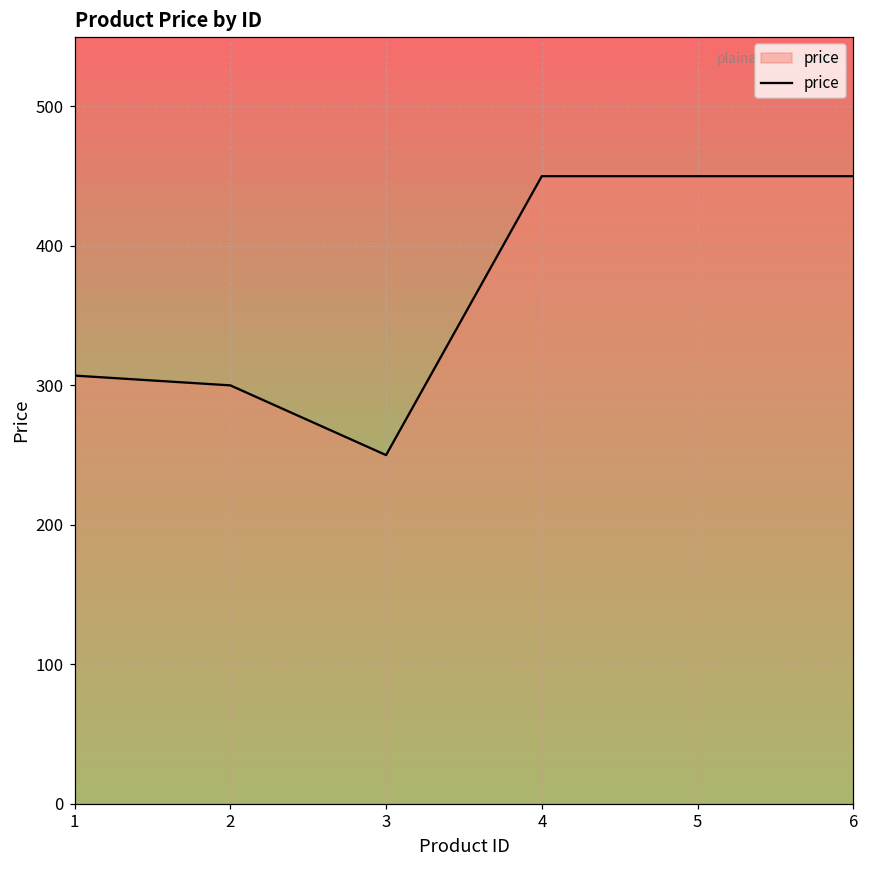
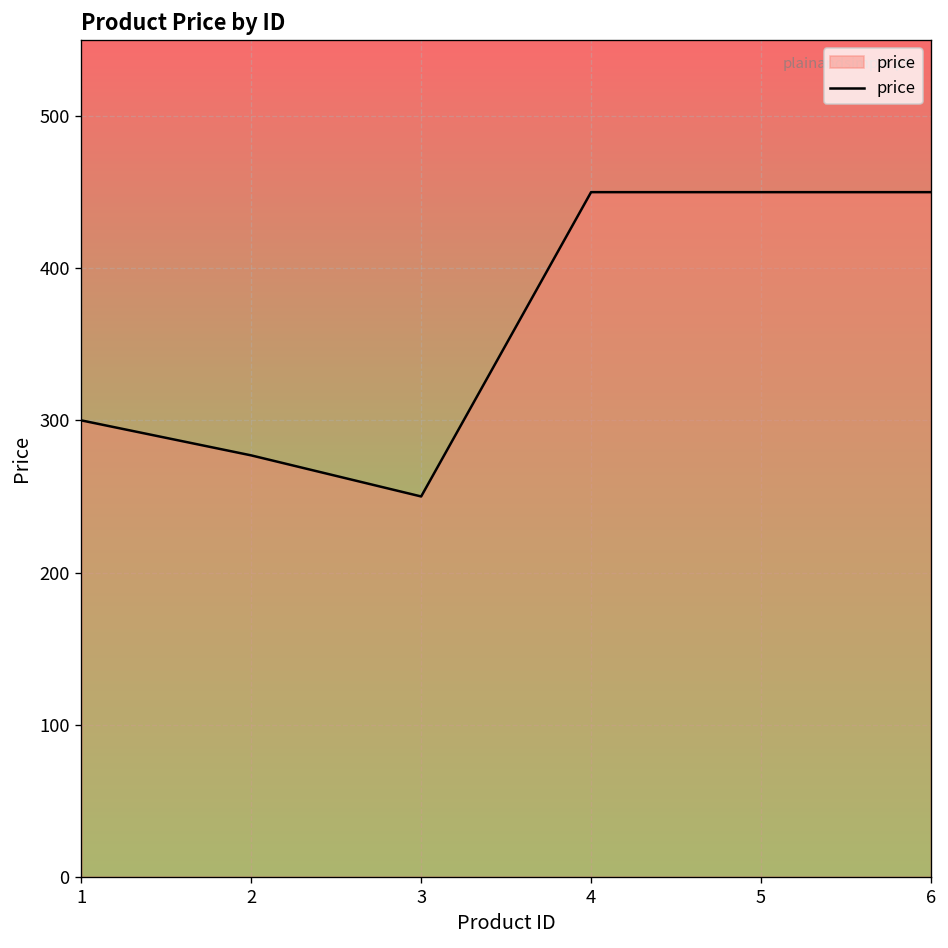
  {
-   "1": 307,
-   "2": 300,
+   "1": 300,
+   "2": 277,
    "3": 250,
    "4": 450,
    "5": 450,
    "6": 450
  }
